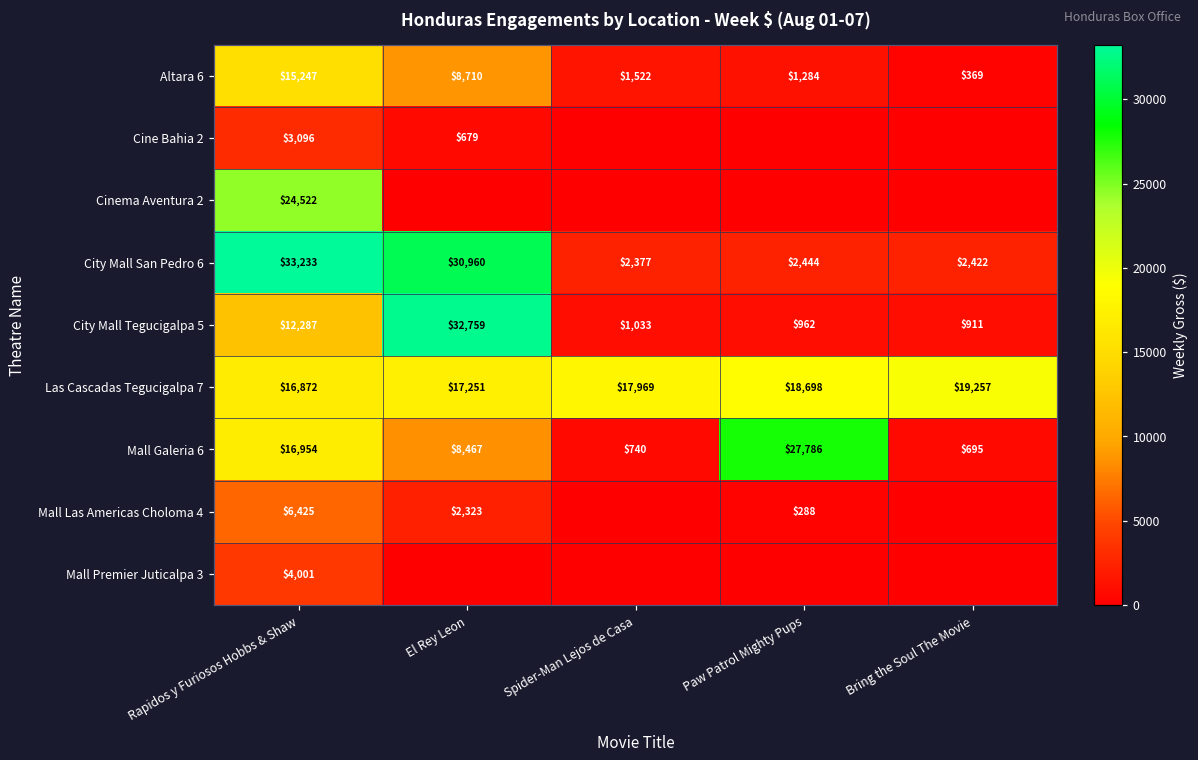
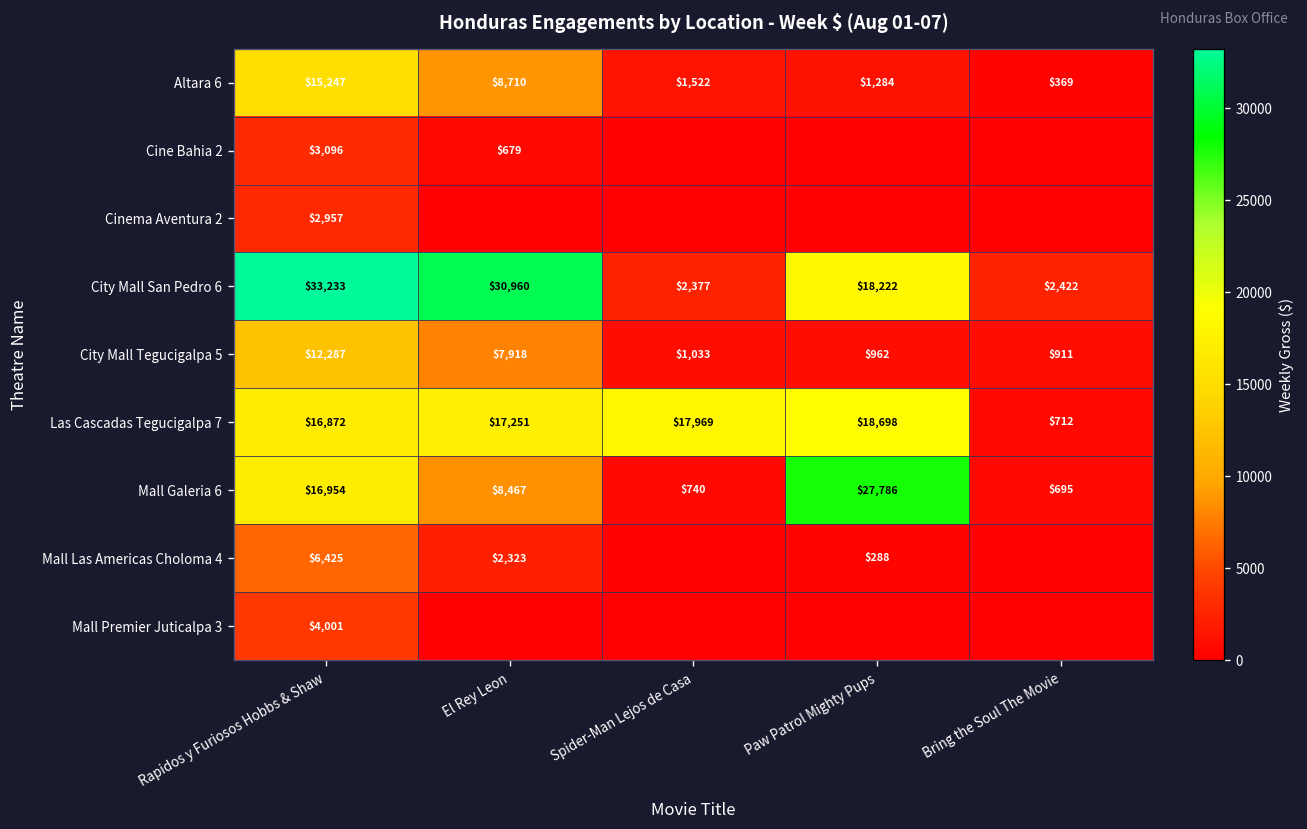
  {
    "Altara 6": {
      "Rapidos y Furiosos Hobbs & Shaw": "$15,247",
      "El Rey Leon": "$8,710",
      "Spider-Man Lejos de Casa": "$1,522",
      "Paw Patrol Mighty Pups": "$1,284",
      "Bring the Soul The Movie": "$369"
    },
    "Cine Bahia 2": {
      "Rapidos y Furiosos Hobbs & Shaw": "$3,096",
      "El Rey Leon": "$679"
    },
    "Cinema Aventura 2": {
-     "Rapidos y Furiosos Hobbs & Shaw": "$24,522"
+     "Rapidos y Furiosos Hobbs & Shaw": "$2,957"
    },
    "City Mall San Pedro 6": {
      "Rapidos y Furiosos Hobbs & Shaw": "$33,233",
      "El Rey Leon": "$30,960",
      "Spider-Man Lejos de Casa": "$2,377",
-     "Paw Patrol Mighty Pups": "$2,444",
+     "Paw Patrol Mighty Pups": "$18,222",
      "Bring the Soul The Movie": "$2,422"
    },
    "City Mall Tegucigalpa 5": {
      "Rapidos y Furiosos Hobbs & Shaw": "$12,287",
-     "El Rey Leon": "$32,759",
+     "El Rey Leon": "$7,918",
      "Spider-Man Lejos de Casa": "$1,033",
      "Paw Patrol Mighty Pups": "$962",
      "Bring the Soul The Movie": "$911"
    },
    "Las Cascadas Tegucigalpa 7": {
      "Rapidos y Furiosos Hobbs & Shaw": "$16,872",
      "El Rey Leon": "$17,251",
      "Spider-Man Lejos de Casa": "$17,969",
      "Paw Patrol Mighty Pups": "$18,698",
-     "Bring the Soul The Movie": "$19,257"
+     "Bring the Soul The Movie": "$712"
    },
    "Mall Galeria 6": {
      "Rapidos y Furiosos Hobbs & Shaw": "$16,954",
      "El Rey Leon": "$8,467",
      "Spider-Man Lejos de Casa": "$740",
      "Paw Patrol Mighty Pups": "$27,786",
      "Bring the Soul The Movie": "$695"
    },
    "Mall Las Americas Choloma 4": {
      "Rapidos y Furiosos Hobbs & Shaw": "$6,425",
      "El Rey Leon": "$2,323",
      "Paw Patrol Mighty Pups": "$288"
    },
    "Mall Premier Juticalpa 3": {
      "Rapidos y Furiosos Hobbs & Shaw": "$4,001"
    }
  }
